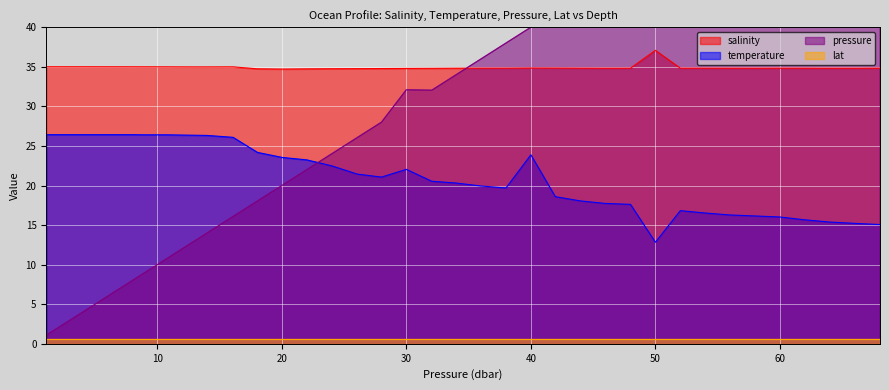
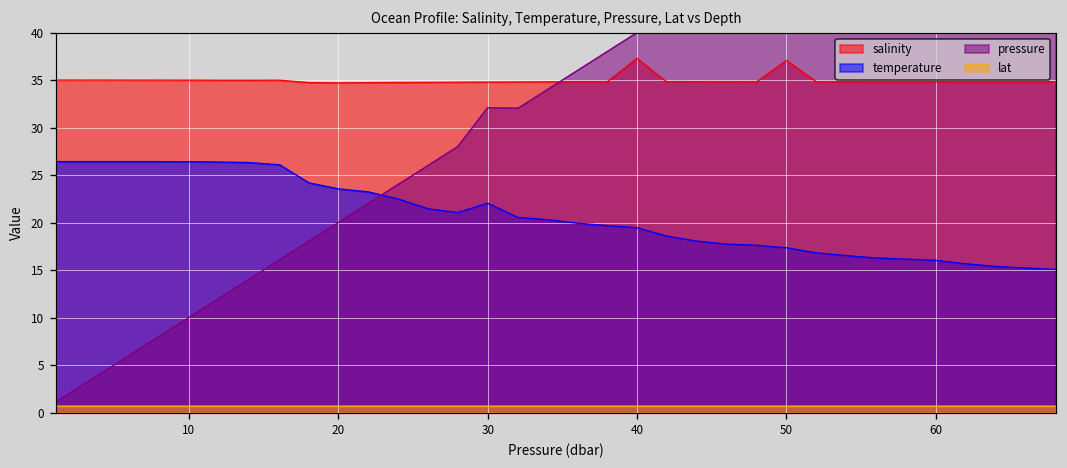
  {
    "salinity": {
      "30": 35,
-     "40": 35,
+     "40": 37,
      "50": 37
    },
    "temperature": {
      "30": 22,
-     "40": 24,
-     "50": 13
+     "40": 19,
+     "50": 17
    },
    "pressure": {
      "30": 32,
      "40": 40
    },
    "lat": {
      "30": 1,
      "40": 1,
      "50": 1
    }
  }
